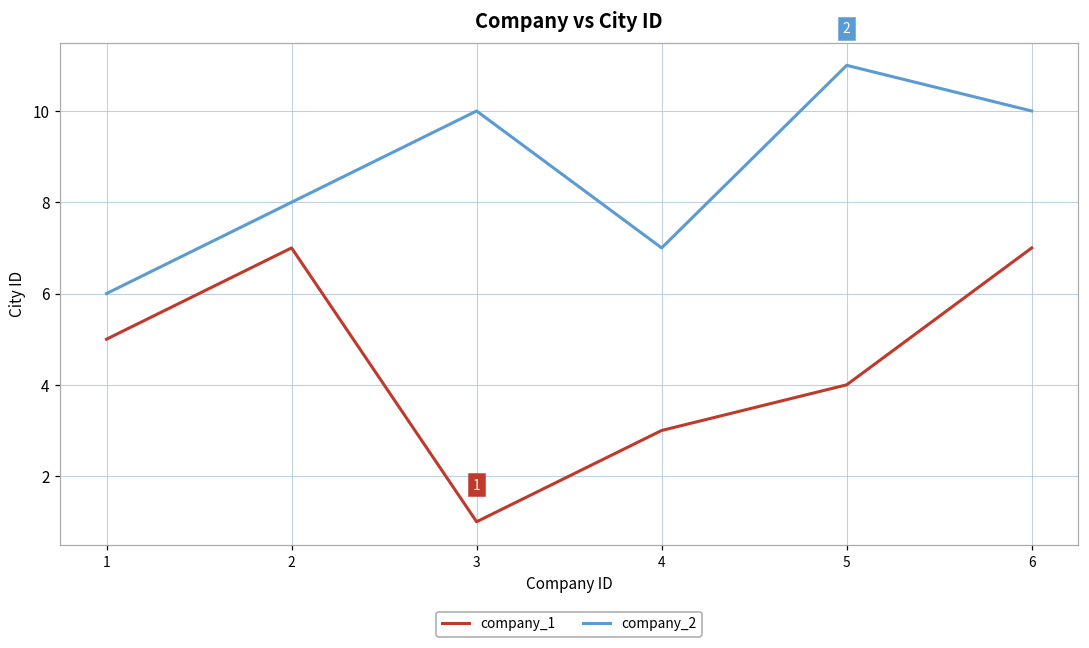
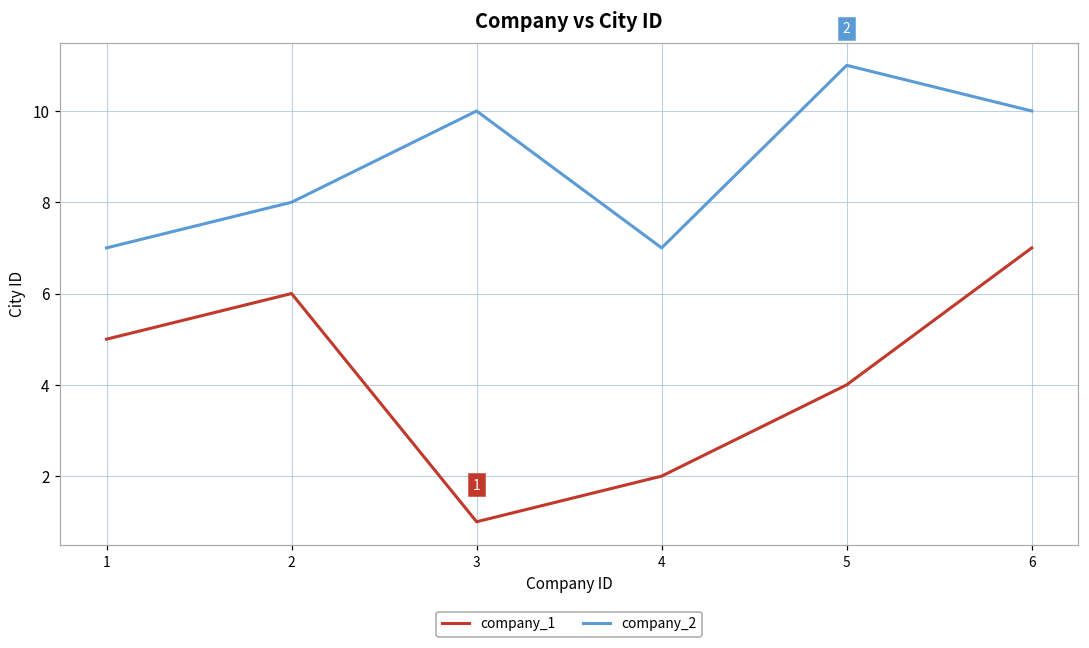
  {
    "company_1": {
      "1": 5,
-     "2": 7,
-     "4": 3,
+     "2": 6,
+     "4": 2,
      "5": 4,
      "6": 7
    },
    "company_2": {
-     "1": 6,
+     "1": 7,
      "2": 8,
      "3": 10,
      "4": 7,
      "5": 11,
      "6": 10
    }
  }
